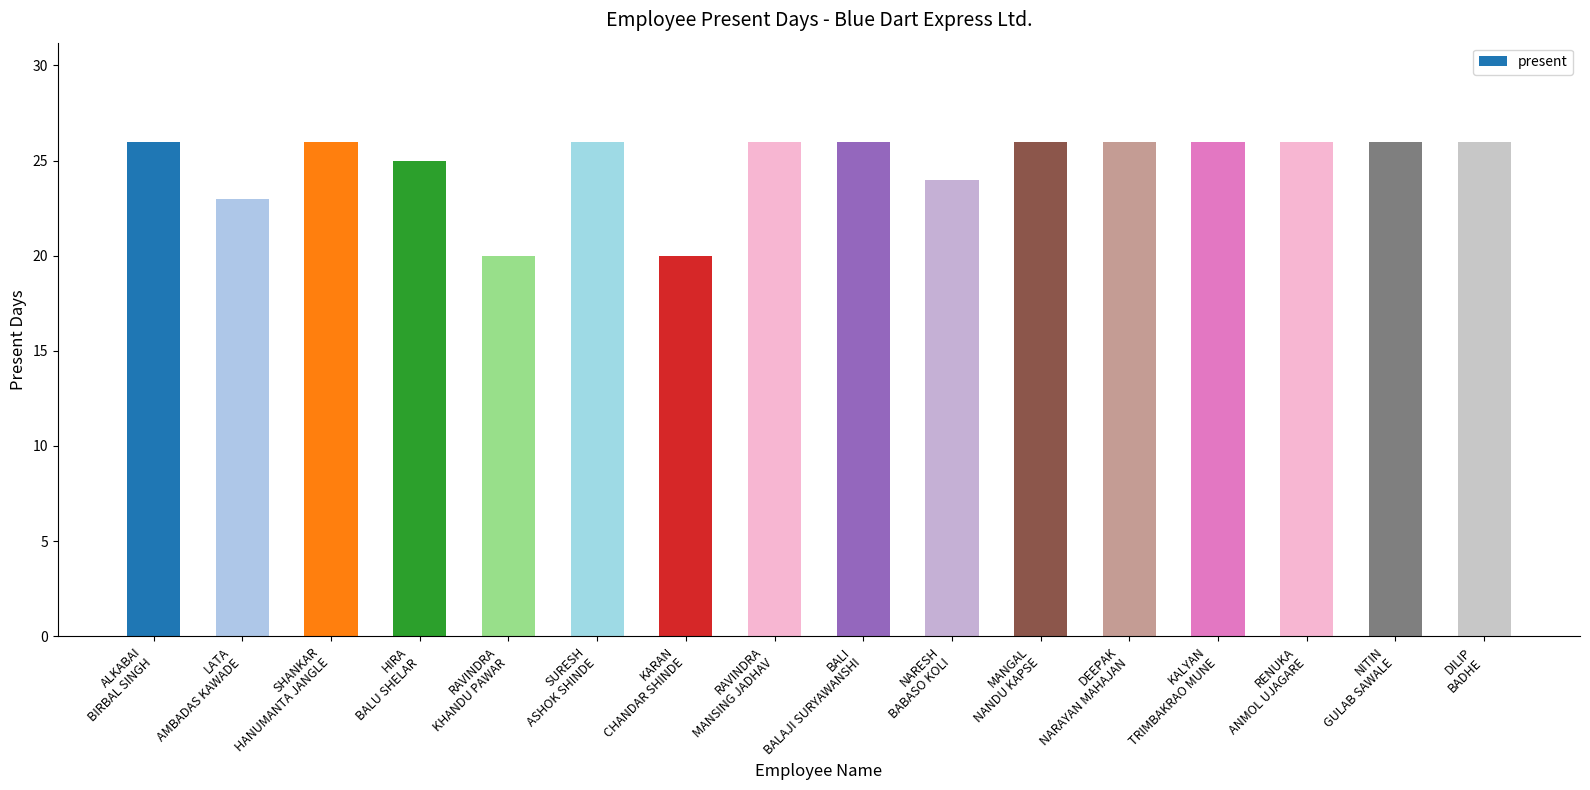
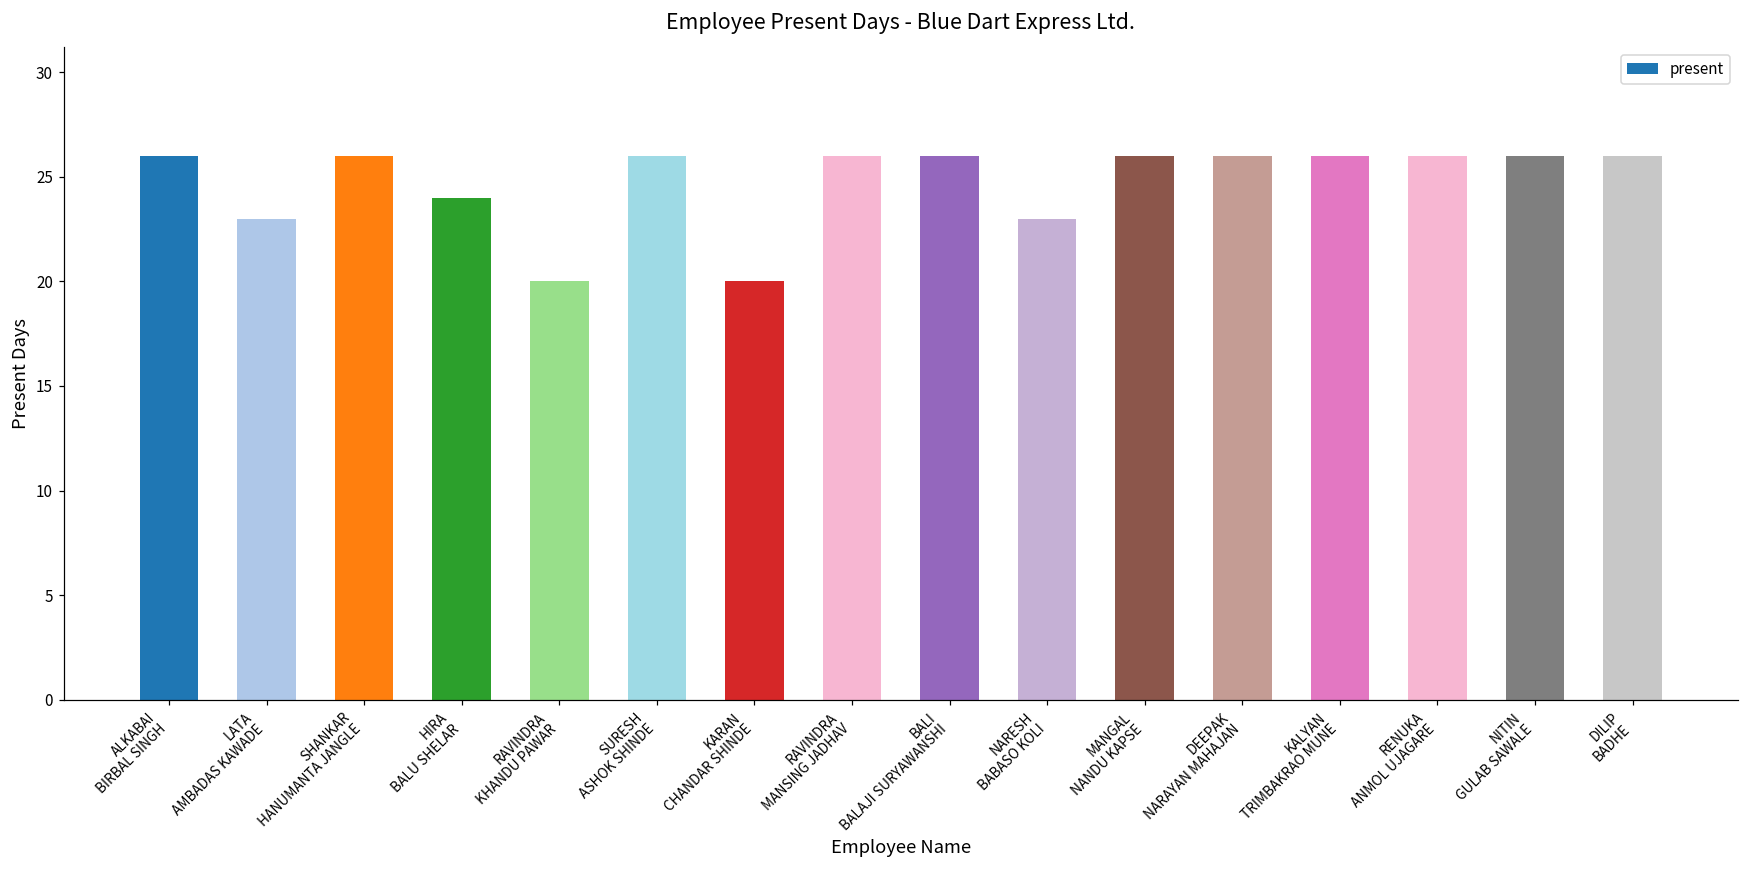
  {
    "ALKABAI BIRBAL SINGH": 26,
    "LATA AMBADAS KAWADE": 23,
    "SHANKAR HANUMANTA JANGLE": 26,
-   "HIRA BALU SHELAR": 25,
+   "HIRA BALU SHELAR": 24,
    "RAVINDRA KHANDU PAWAR": 20,
    "SURESH ASHOK SHINDE": 26,
    "KARAN CHANDAR SHINDE": 20,
    "RAVINDRA MANSING JADHAV": 26,
    "BALI BALAJI SURYAWANSHI": 26,
-   "NARESH BABASO KOLI": 24,
+   "NARESH BABASO KOLI": 23,
    "MANGAL NANDU KAPSE": 26,
    "DEEPAK NARAYAN MAHAJAN": 26,
    "KALYAN TRIMBAKRAO MUNE": 26,
    "RENUKA ANMOL UJAGARE": 26,
    "NITIN GULAB SAWALE": 26,
    "DILIP BADHE": 26
  }
